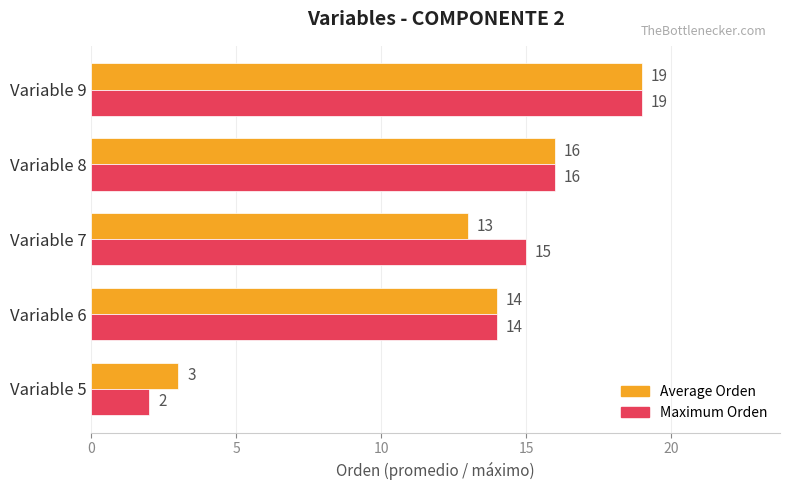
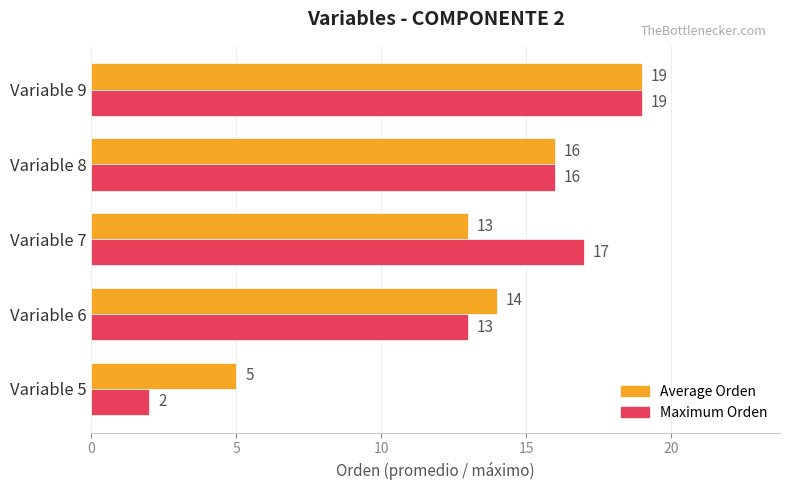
  {
    "Average Orden": {
      "Variable 9": 19,
      "Variable 8": 16,
      "Variable 7": 13,
      "Variable 6": 14,
-     "Variable 5": 3
+     "Variable 5": 5
    },
    "Maximum Orden": {
      "Variable 9": 19,
      "Variable 8": 16,
-     "Variable 7": 15,
-     "Variable 6": 14,
+     "Variable 7": 17,
+     "Variable 6": 13,
      "Variable 5": 2
    }
  }
